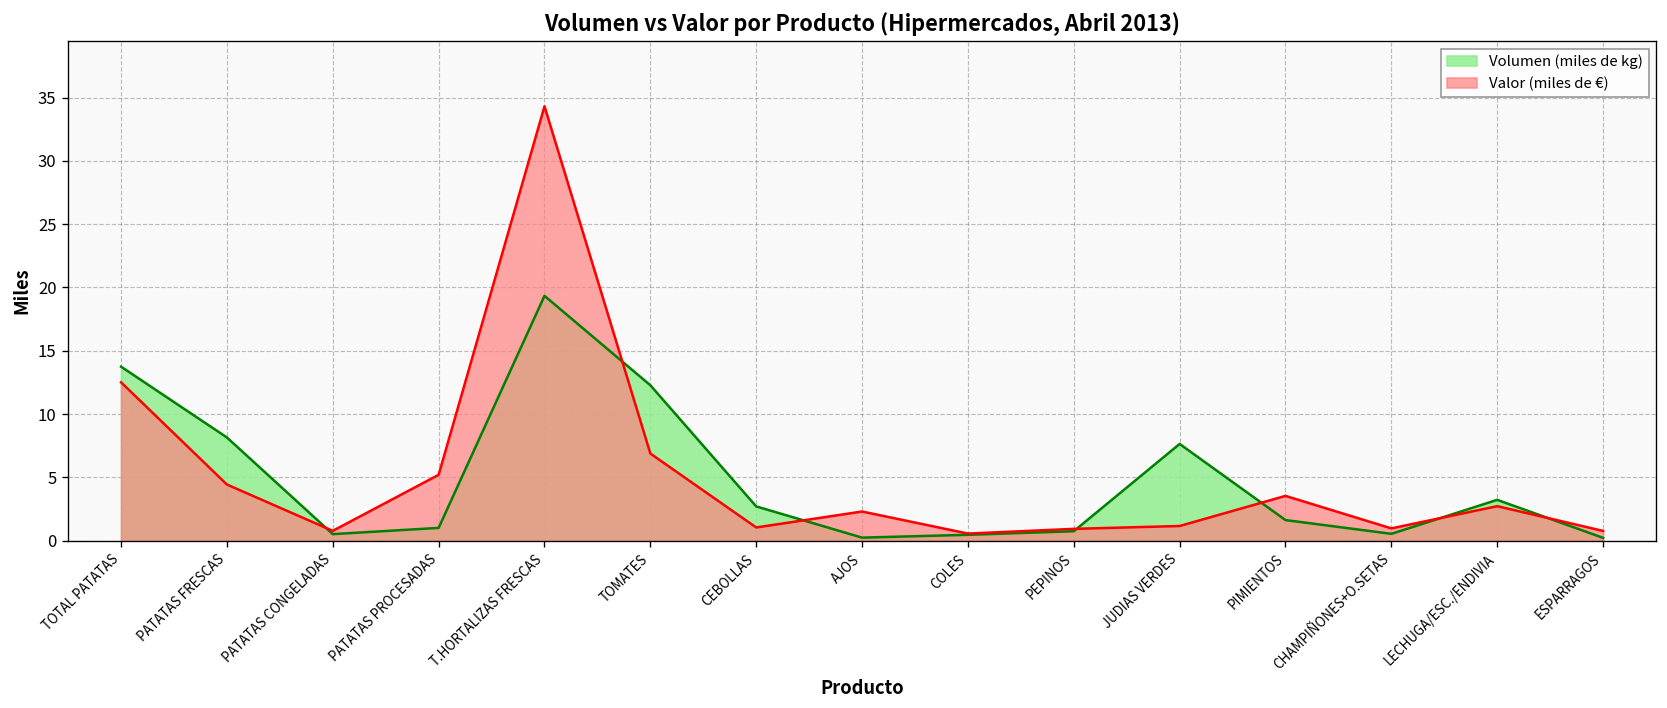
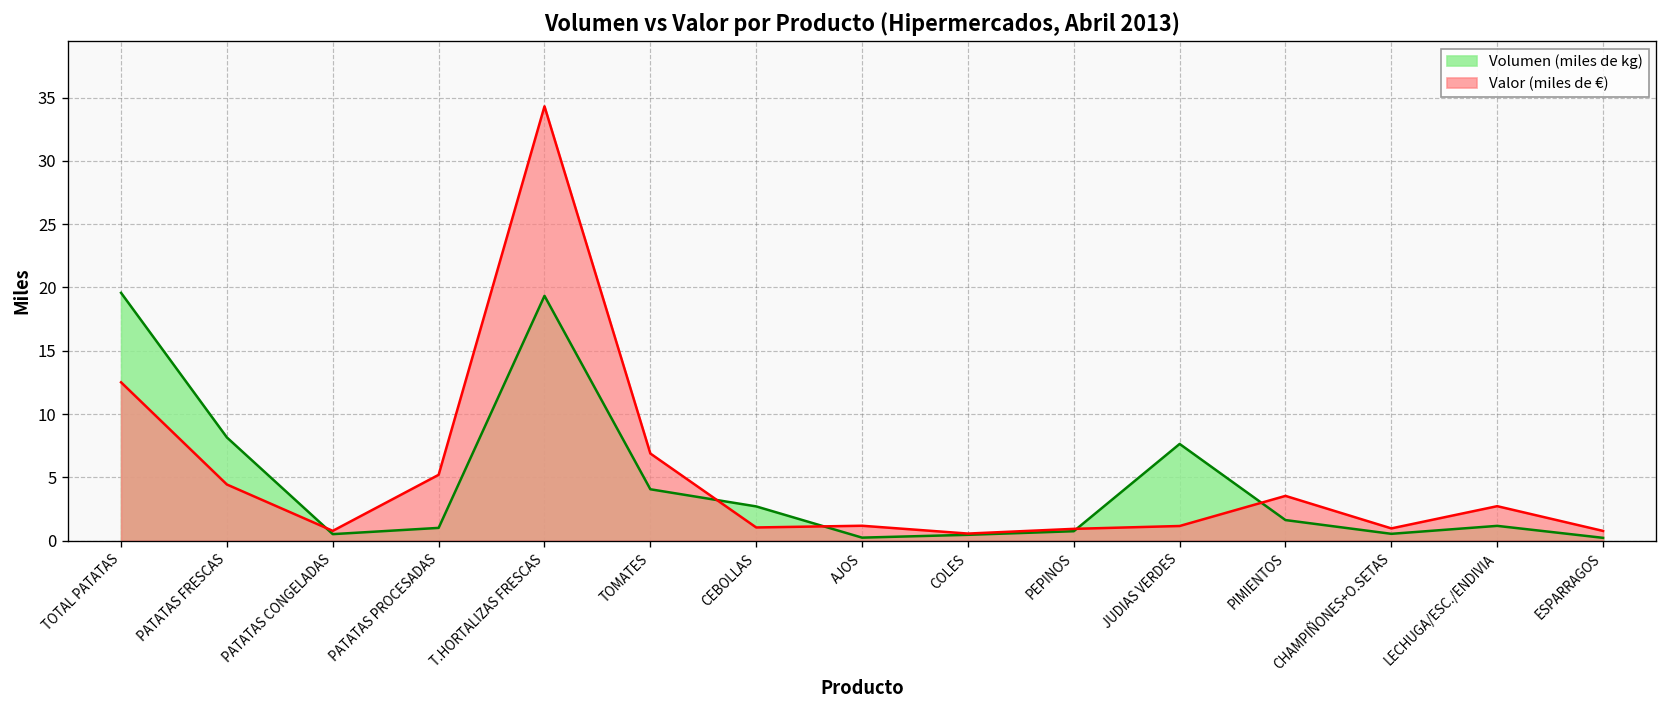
  {
    "Volumen (miles de kg)": {
-     "TOTAL PATATAS": 13.7,
+     "TOTAL PATATAS": 19.6,
      "PATATAS FRESCAS": 8.2,
      "PATATAS CONGELADAS": 0.5,
      "PATATAS PROCESADAS": 1.0,
      "T.HORTALIZAS FRESCAS": 19.3,
-     "TOMATES": 12.3,
+     "TOMATES": 4.1,
      "CEBOLLAS": 2.7,
      "AJOS": 0.2,
      "JUDIAS VERDES": 7.6,
      "PIMIENTOS": 1.6,
      "CHAMPIÑONES+O.SETAS": 0.5,
-     "LECHUGA/ESC./ENDIVIA": 3.2,
+     "LECHUGA/ESC./ENDIVIA": 1.2,
      "ESPARRAGOS": 0.2
    },
    "Valor (miles de €)": {
      "TOTAL PATATAS": 12.5,
      "PATATAS FRESCAS": 4.4,
      "PATATAS CONGELADAS": 0.8,
      "PATATAS PROCESADAS": 5.2,
      "T.HORTALIZAS FRESCAS": 34.3,
      "TOMATES": 6.9,
      "CEBOLLAS": 1.0,
-     "AJOS": 2.3,
+     "AJOS": 1.2,
      "JUDIAS VERDES": 1.2,
      "PIMIENTOS": 3.5,
      "CHAMPIÑONES+O.SETAS": 1.0,
      "LECHUGA/ESC./ENDIVIA": 2.7,
      "ESPARRAGOS": 0.8
    }
  }
